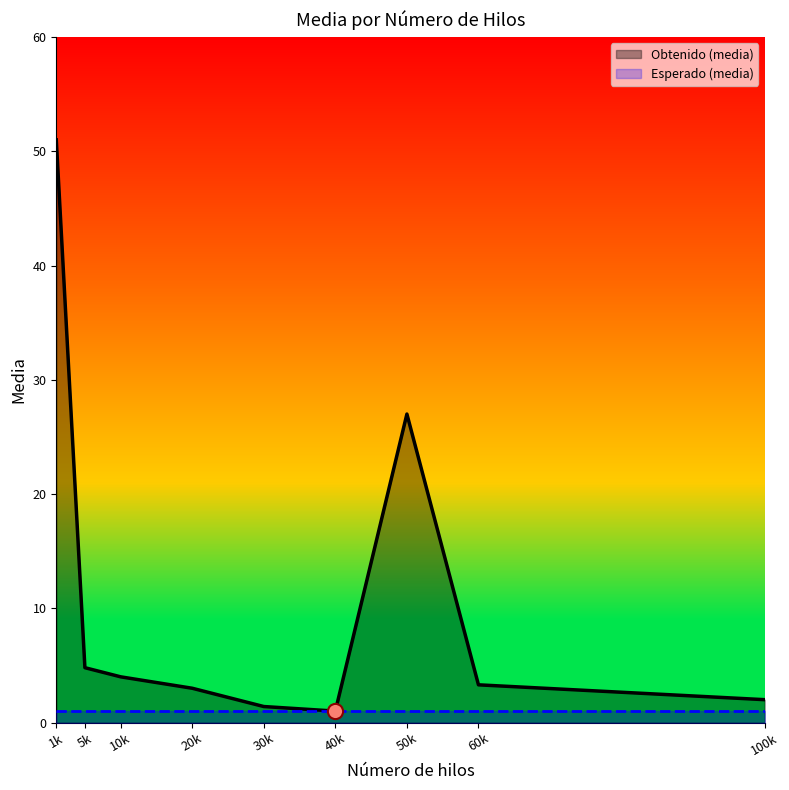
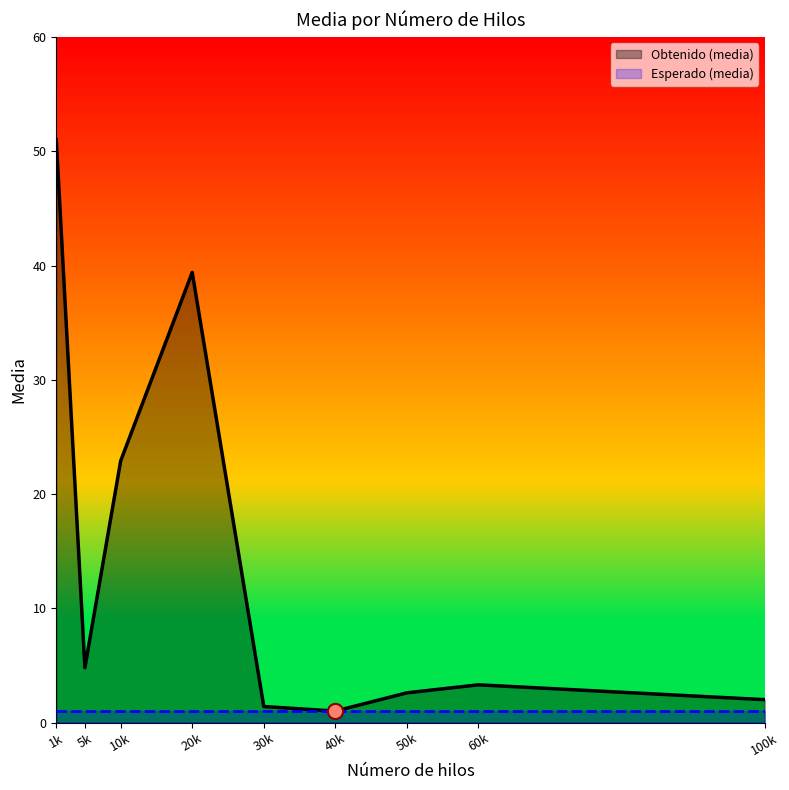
  {
    "Obtenido (media)": {
      "1k": 51.0,
      "5k": 4.8,
-     "10k": 4.0,
-     "20k": 3.0,
+     "10k": 22.9,
+     "20k": 39.4,
      "30k": 1.4,
-     "50k": 27.0,
+     "50k": 2.6,
      "60k": 3.3,
      "100k": 2.0
    },
    "Esperado (media)": {
      "1k": 1.0,
      "5k": 1.0,
      "10k": 1.0,
      "20k": 1.0,
      "30k": 1.0,
      "50k": 1.0,
      "60k": 1.0,
      "100k": 1.0
    }
  }
